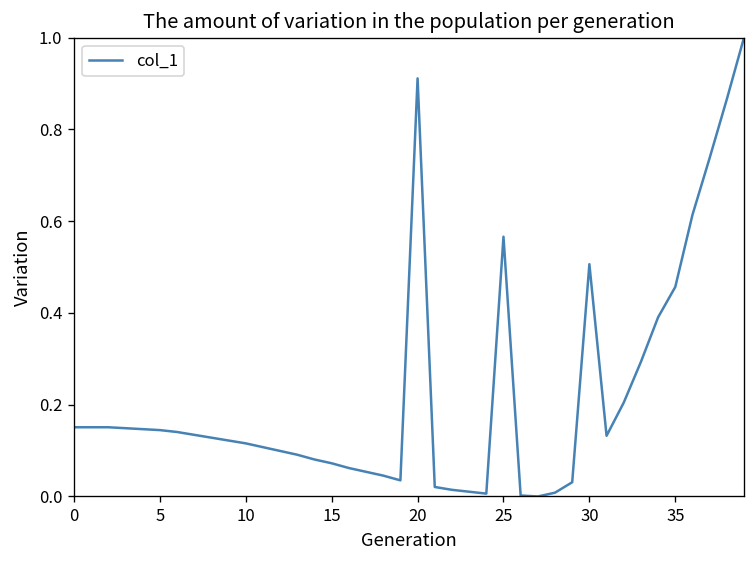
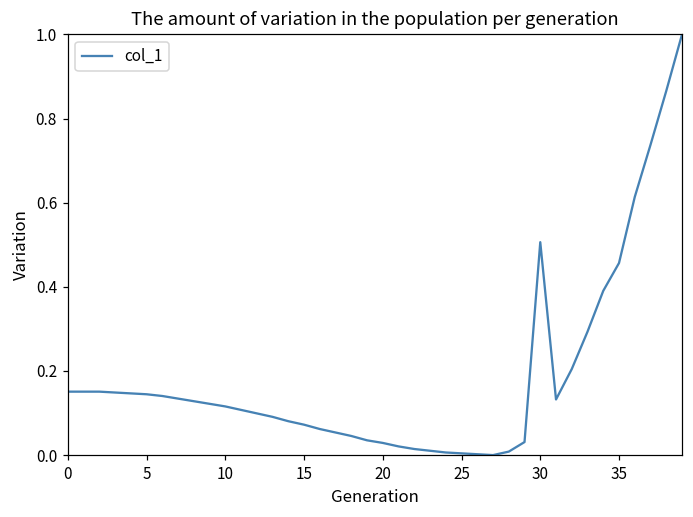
  {
    "0": 0.15,
    "5": 0.14,
    "10": 0.12,
    "15": 0.07,
-   "20": 0.91,
-   "25": 0.57,
+   "20": 0.03,
+   "25": 0.00,
    "30": 0.51,
    "35": 0.46
  }
